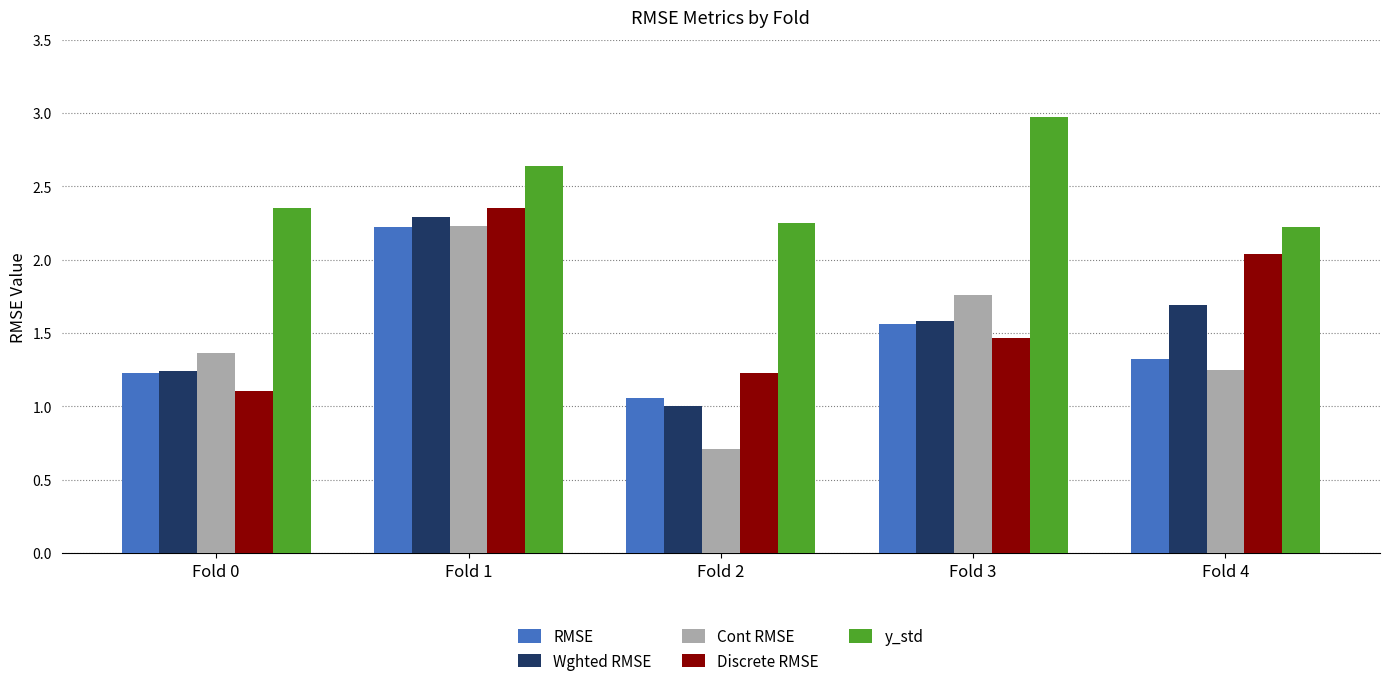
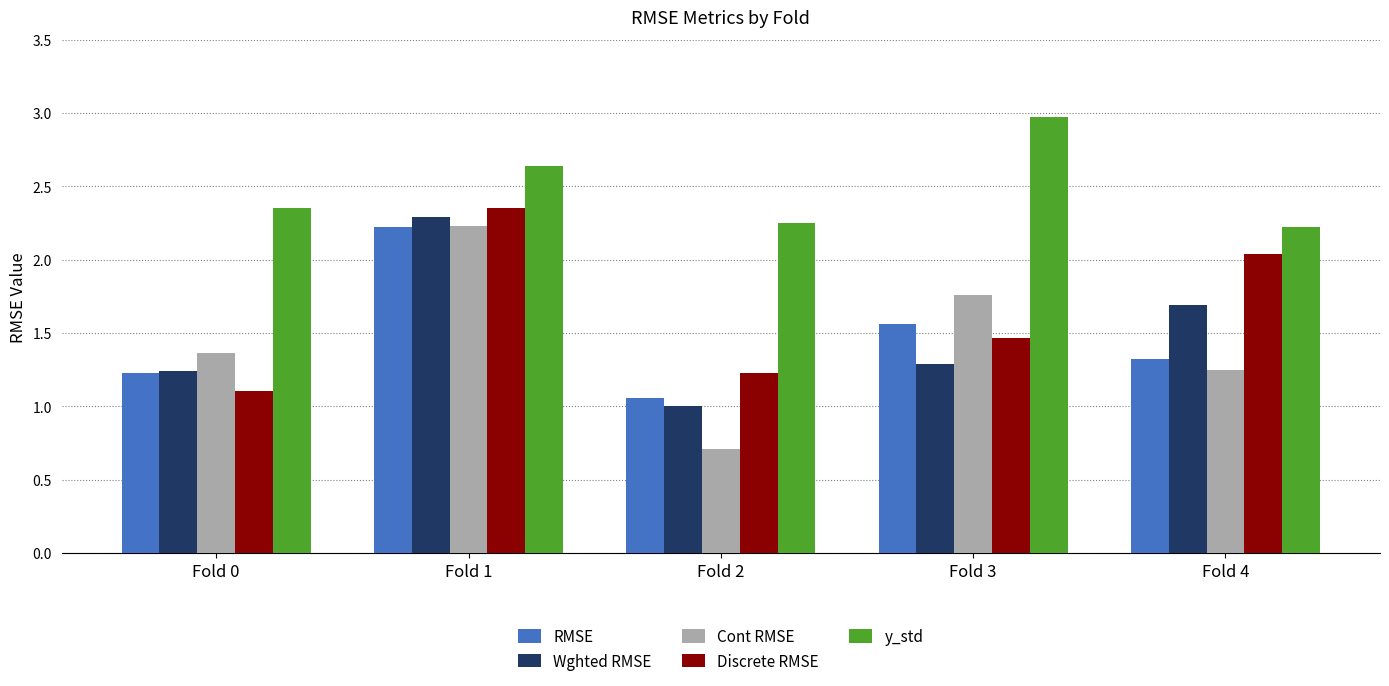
  {
    "RMSE": {
      "Fold 0": 1.23,
      "Fold 1": 2.22,
      "Fold 2": 1.05,
      "Fold 3": 1.56,
      "Fold 4": 1.32
    },
    "Wghted RMSE": {
      "Fold 0": 1.24,
      "Fold 1": 2.29,
      "Fold 2": 1.00,
-     "Fold 3": 1.58,
+     "Fold 3": 1.29,
      "Fold 4": 1.69
    },
    "Cont RMSE": {
      "Fold 0": 1.36,
      "Fold 1": 2.23,
      "Fold 2": 0.71,
      "Fold 3": 1.76,
      "Fold 4": 1.25
    },
    "Discrete RMSE": {
      "Fold 0": 1.10,
      "Fold 1": 2.36,
      "Fold 2": 1.23,
      "Fold 3": 1.47,
      "Fold 4": 2.04
    },
    "y_std": {
      "Fold 0": 2.35,
      "Fold 1": 2.64,
      "Fold 2": 2.25,
      "Fold 3": 2.97,
      "Fold 4": 2.22
    }
  }
